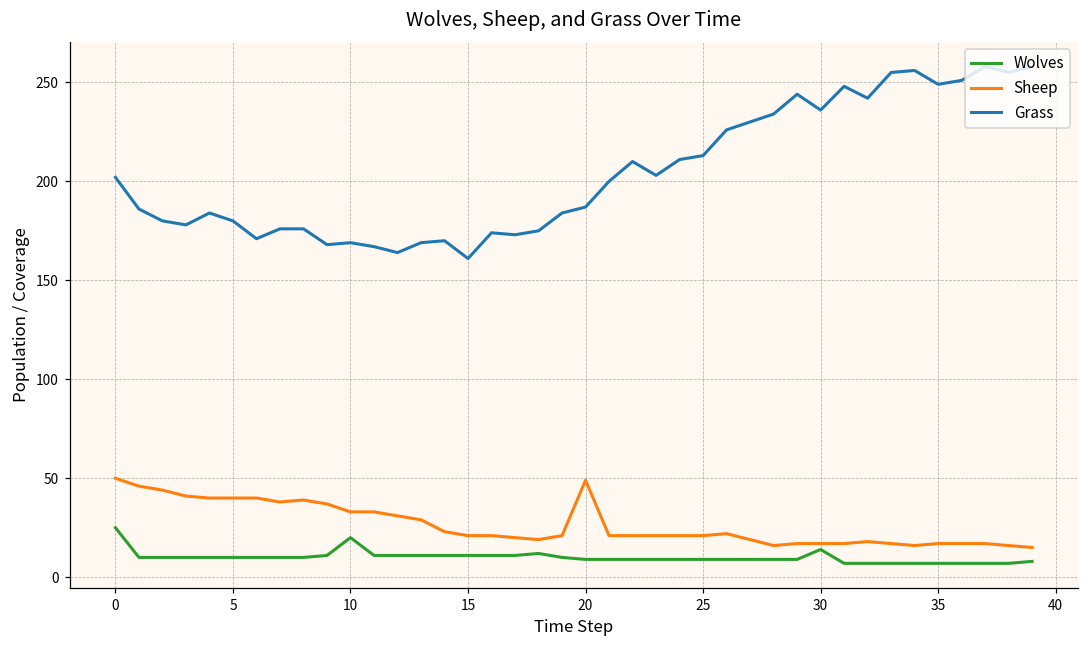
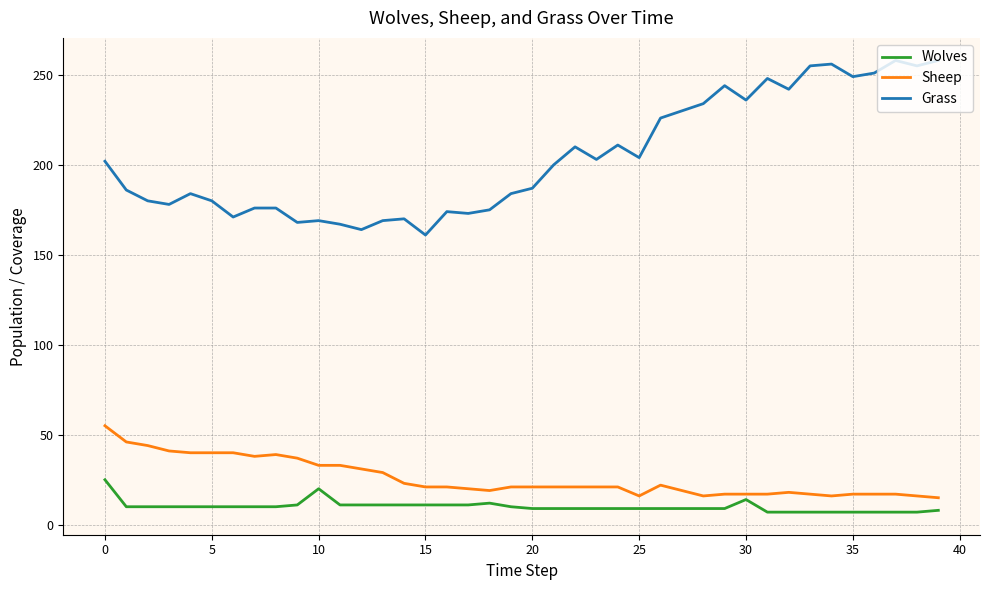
  {
    "Wolves": {
      "0": 25,
      "5": 10,
      "10": 20,
      "15": 11,
      "20": 9,
      "25": 9,
      "30": 14,
      "35": 7
    },
    "Sheep": {
-     "0": 50,
+     "0": 55,
      "5": 40,
      "10": 33,
      "15": 21,
-     "20": 49,
-     "25": 21,
+     "20": 21,
+     "25": 16,
      "30": 17,
      "35": 17
    },
    "Grass": {
      "0": 202,
      "5": 180,
      "10": 169,
      "15": 161,
      "20": 187,
-     "25": 213,
+     "25": 204,
      "30": 236,
      "35": 249
    }
  }
